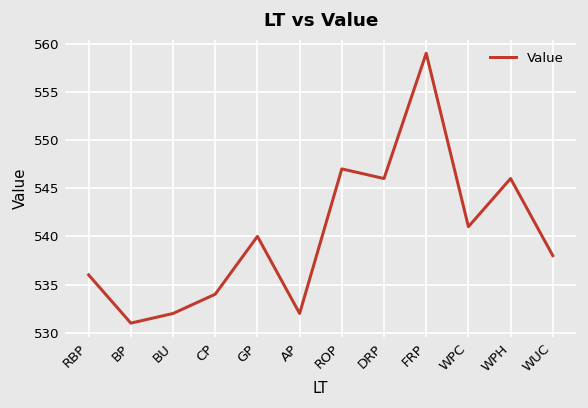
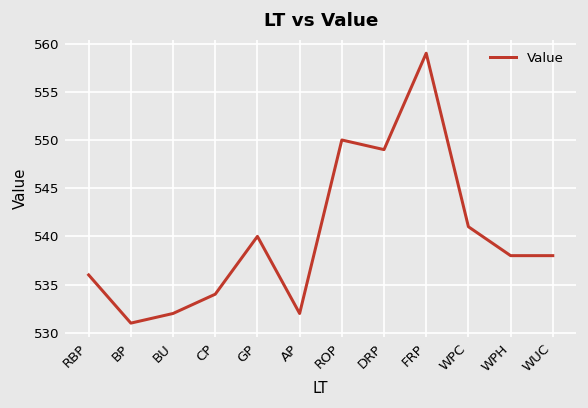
  {
    "RBP": 536,
    "BP": 531,
    "BU": 532,
    "CP": 534,
    "GP": 540,
    "AP": 532,
-   "ROP": 547,
-   "DRP": 546,
+   "ROP": 550,
+   "DRP": 549,
    "FRP": 559,
    "WPC": 541,
-   "WPH": 546,
+   "WPH": 538,
    "WUC": 538
  }
